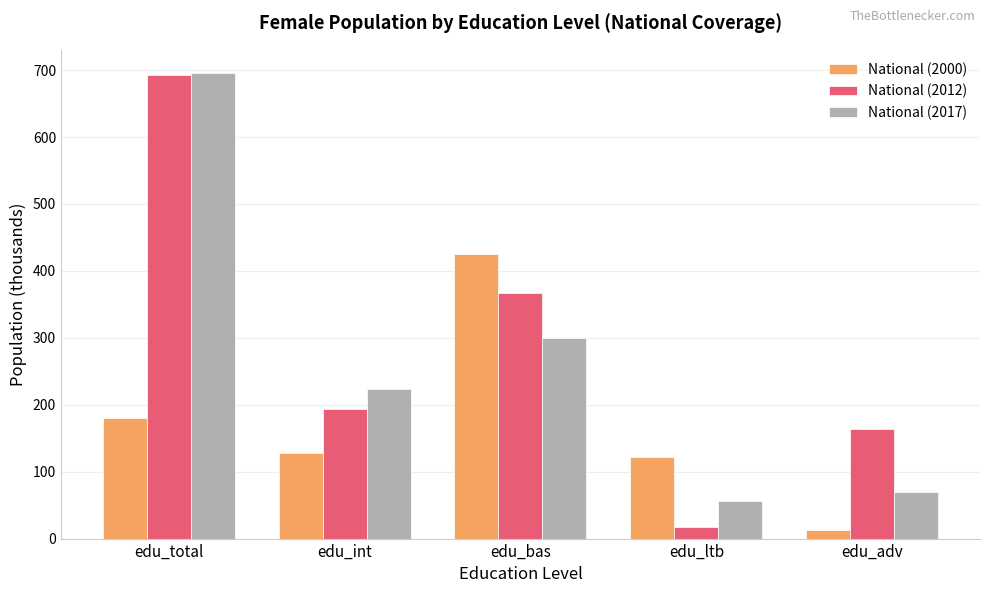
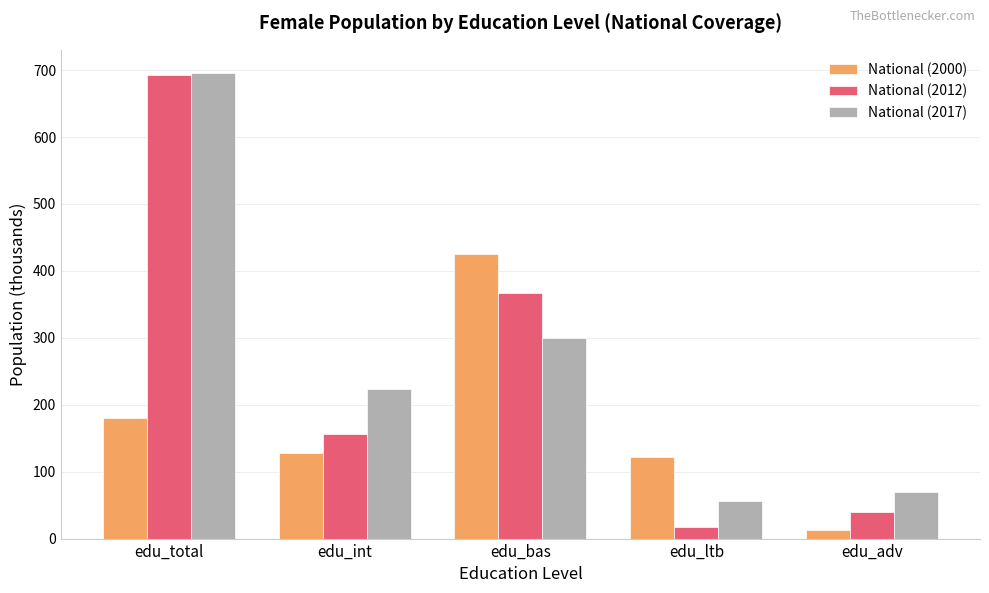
  {
    "National (2000)": {
      "edu_total": 180,
      "edu_int": 130,
      "edu_bas": 420,
      "edu_ltb": 120,
      "edu_adv": 10
    },
    "National (2012)": {
      "edu_total": 690,
-     "edu_int": 190,
+     "edu_int": 160,
      "edu_bas": 370,
      "edu_ltb": 20,
-     "edu_adv": 160
+     "edu_adv": 40
    },
    "National (2017)": {
      "edu_total": 700,
      "edu_int": 220,
      "edu_bas": 300,
      "edu_ltb": 60,
      "edu_adv": 70
    }
  }
